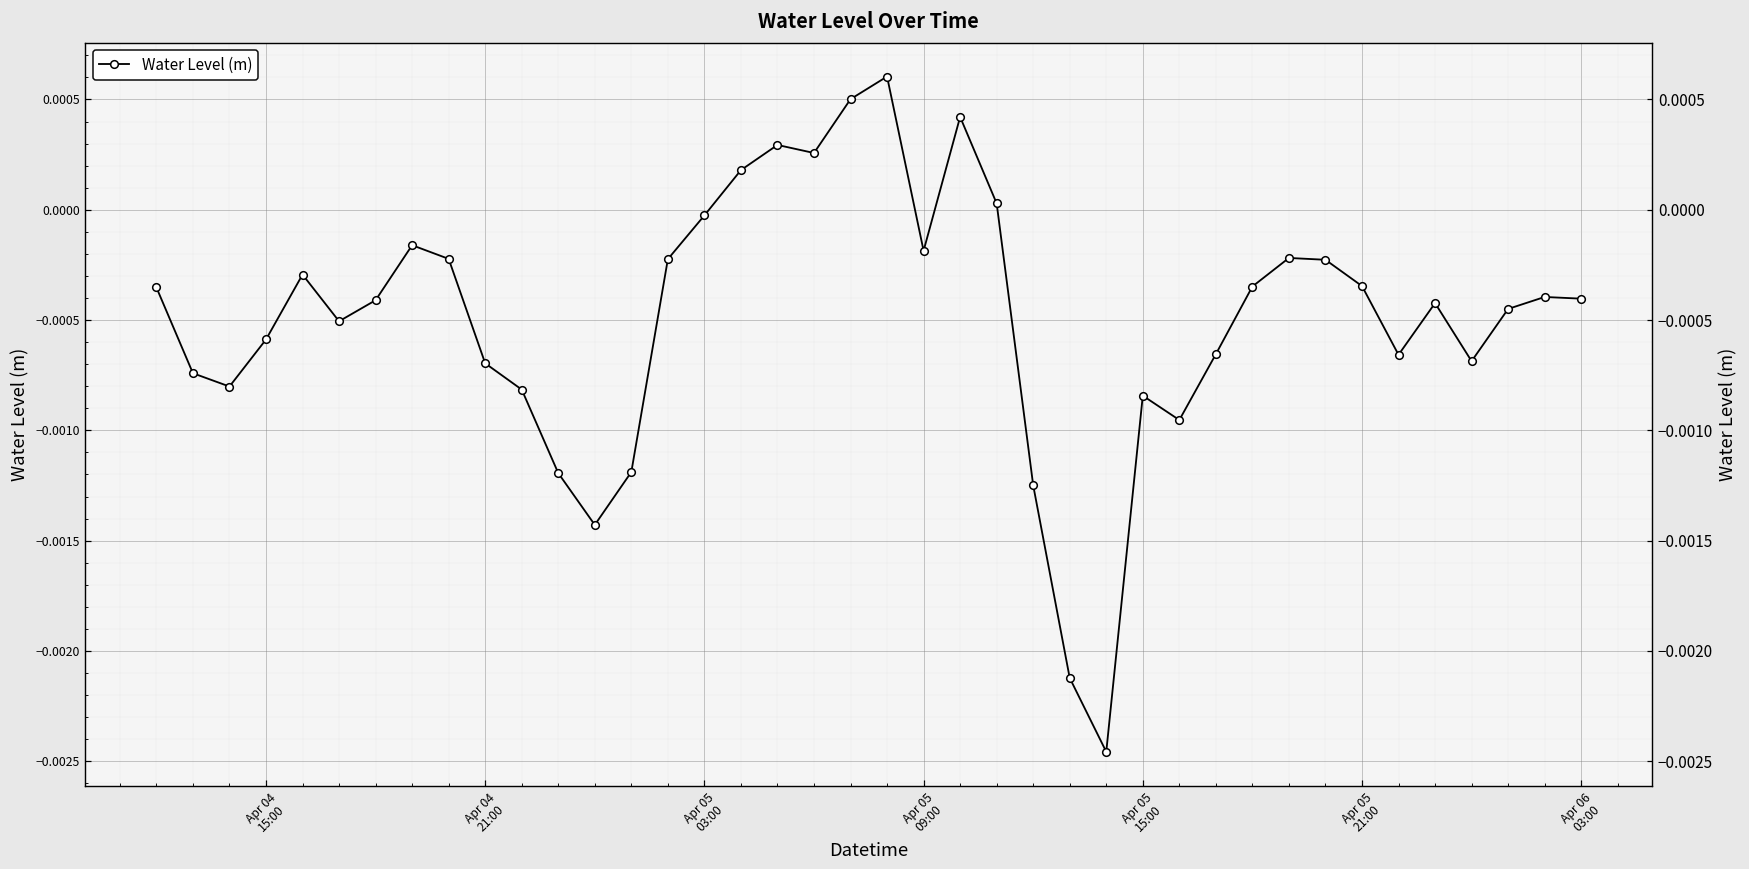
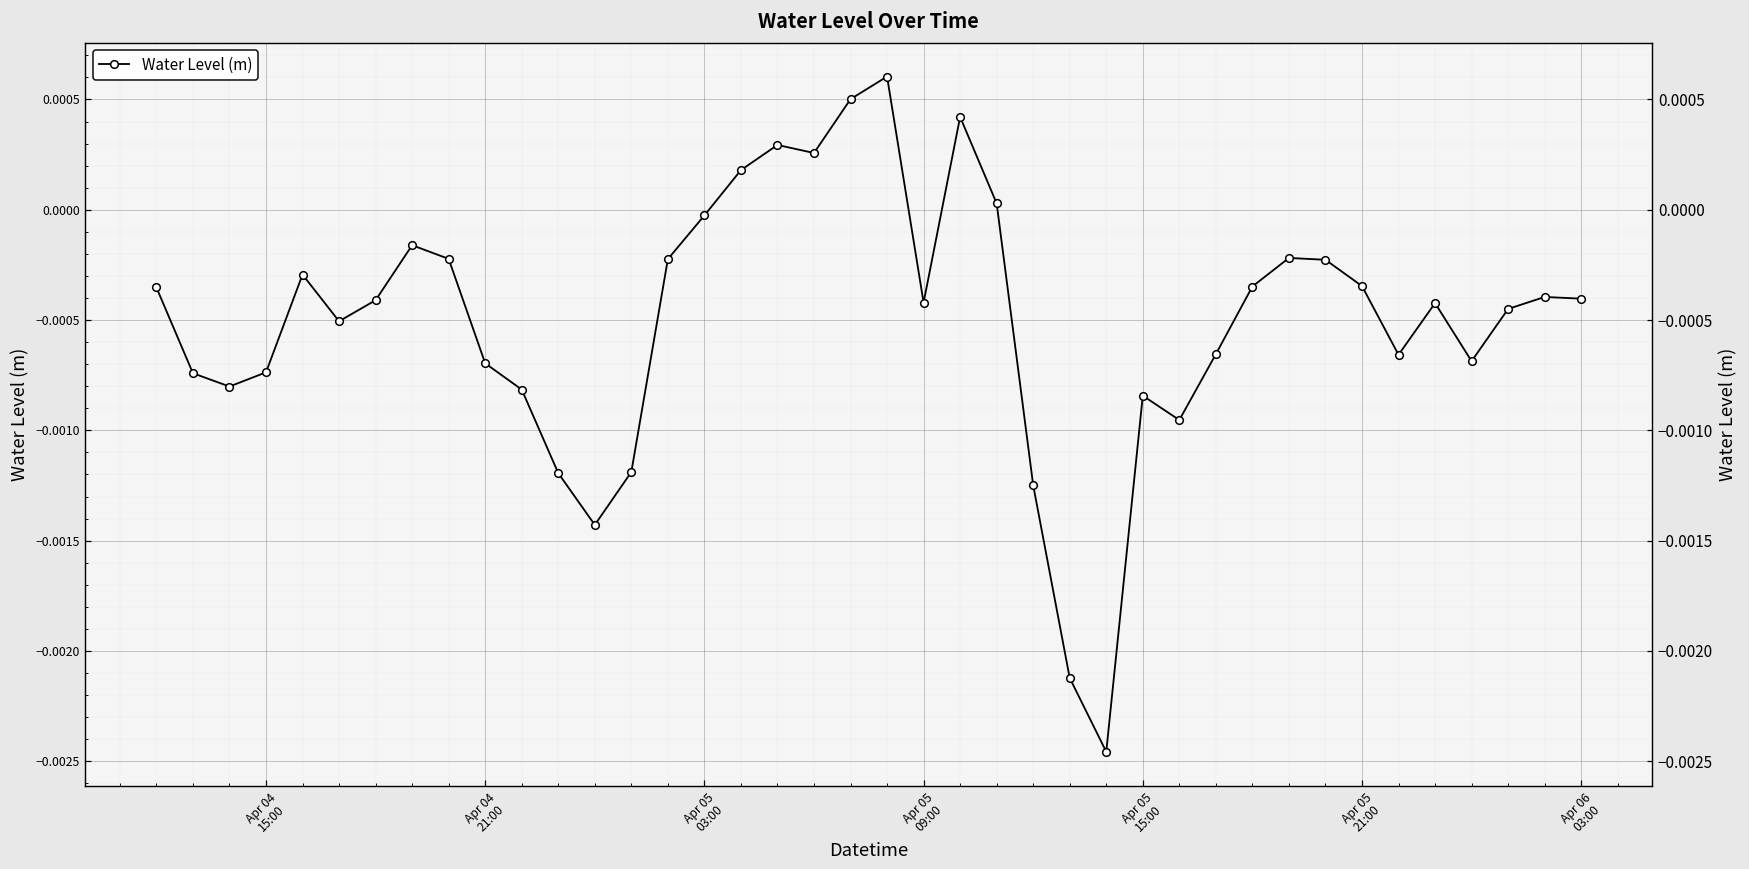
  {
-   "Apr 04 15:00": -0.00059,
+   "Apr 04 15:00": -0.00074,
    "Apr 04 21:00": -0.00070,
    "Apr 05 03:00": -0.00003,
-   "Apr 05 09:00": -0.00019,
+   "Apr 05 09:00": -0.00042,
    "Apr 05 15:00": -0.00084,
    "Apr 05 21:00": -0.00035,
    "Apr 06 03:00": -0.00040
  }
